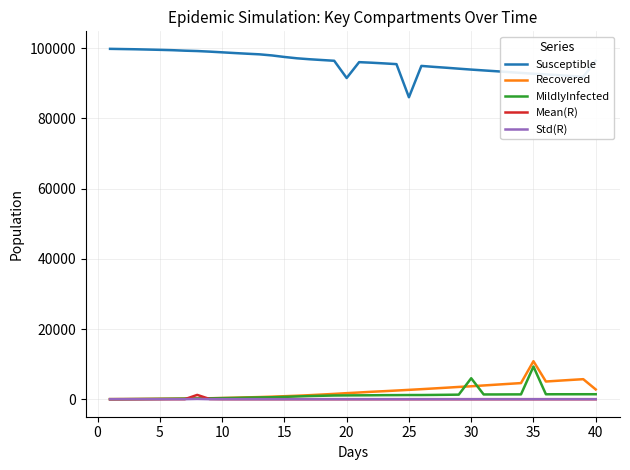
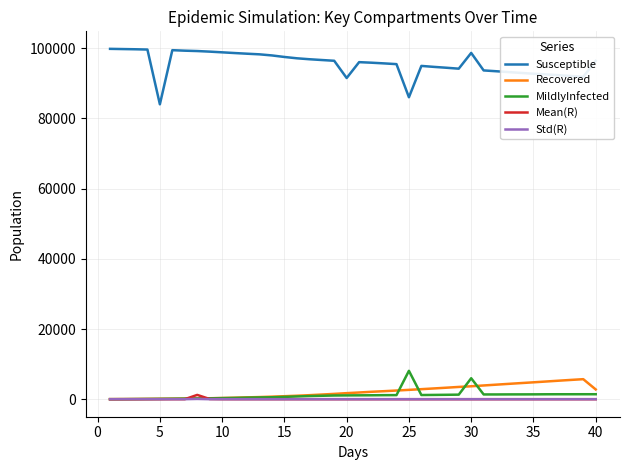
  {
    "Susceptible": {
-     "5": 100000,
+     "5": 84000,
      "10": 99000,
      "15": 98000,
      "20": 92000,
      "25": 86000,
-     "30": 94000
+     "30": 99000
    },
    "Recovered": {
      "25": 3000,
      "30": 4000,
-     "35": 11000,
+     "35": 5000,
      "40": 3000
    },
    "MildlyInfected": {
-     "25": 1000,
+     "25": 8000,
      "30": 6000,
-     "35": 9000,
+     "35": 1000,
      "40": 1000
    }
  }
